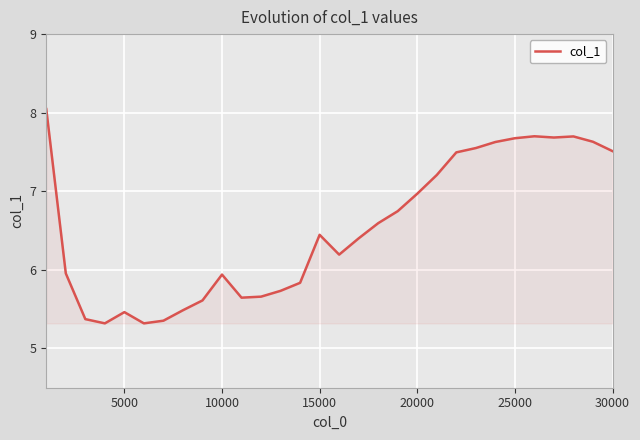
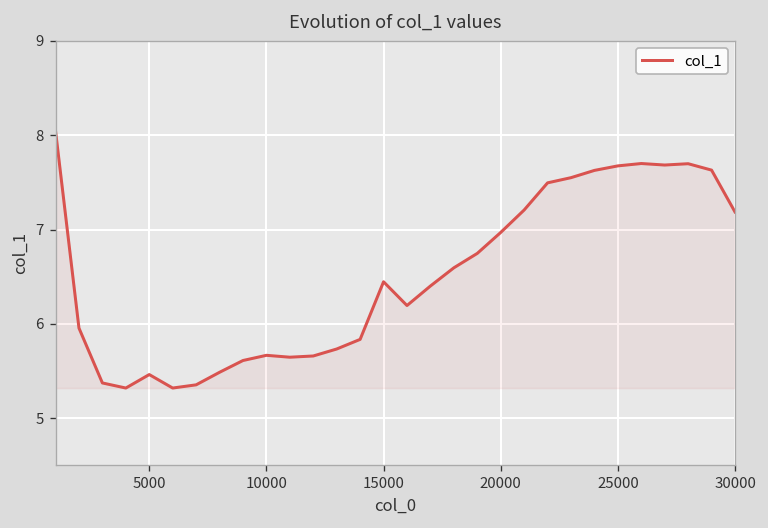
  {
    "5000": 5.5,
-   "10000": 5.9,
+   "10000": 5.7,
    "15000": 6.4,
    "20000": 7.0,
    "25000": 7.7,
-   "30000": 7.5
+   "30000": 7.2
  }
